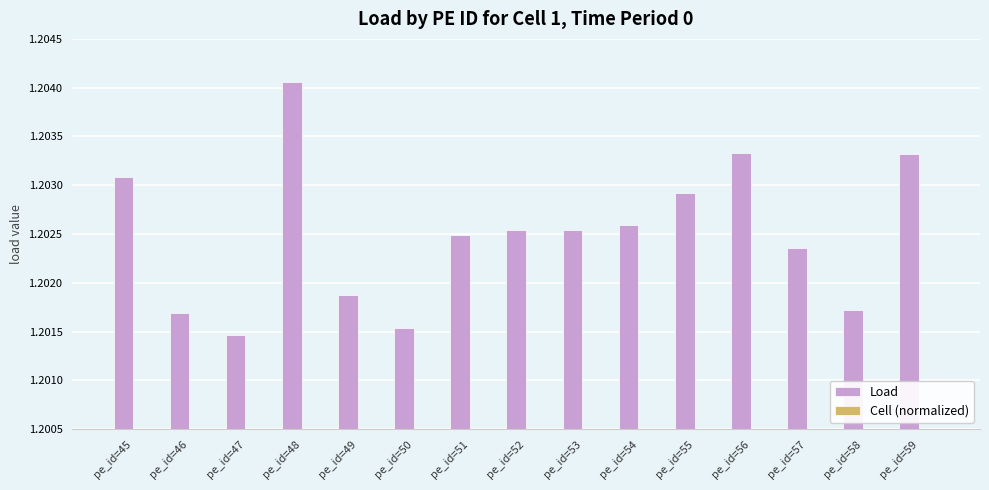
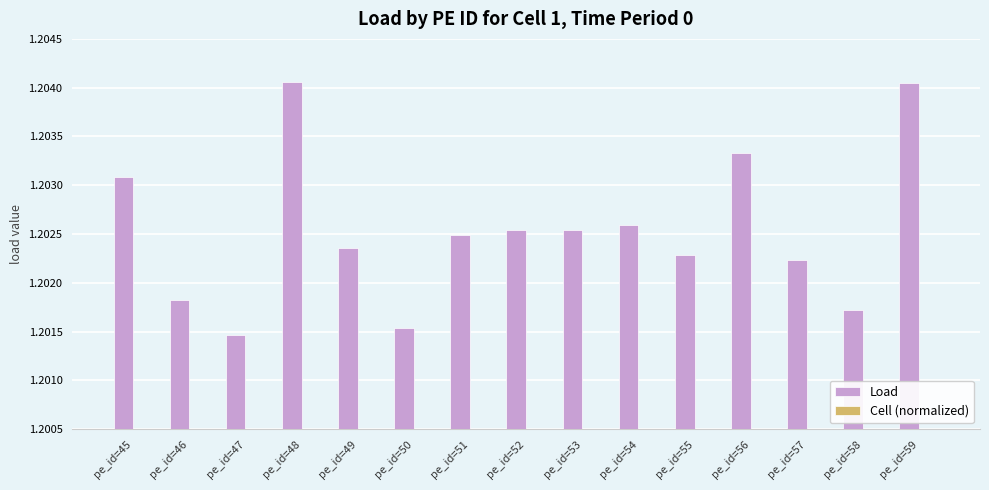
  {
    "Load": {
      "pe_id=45": 1.2031,
-     "pe_id=46": 1.2017,
+     "pe_id=46": 1.2018,
      "pe_id=47": 1.2015,
      "pe_id=48": 1.2041,
-     "pe_id=49": 1.2019,
+     "pe_id=49": 1.2024,
      "pe_id=50": 1.2015,
      "pe_id=51": 1.2025,
      "pe_id=52": 1.2025,
      "pe_id=53": 1.2025,
      "pe_id=54": 1.2026,
-     "pe_id=55": 1.2029,
+     "pe_id=55": 1.2023,
      "pe_id=56": 1.2033,
-     "pe_id=57": 1.2024,
+     "pe_id=57": 1.2022,
      "pe_id=58": 1.2017,
-     "pe_id=59": 1.2033
+     "pe_id=59": 1.2040
    }
  }
